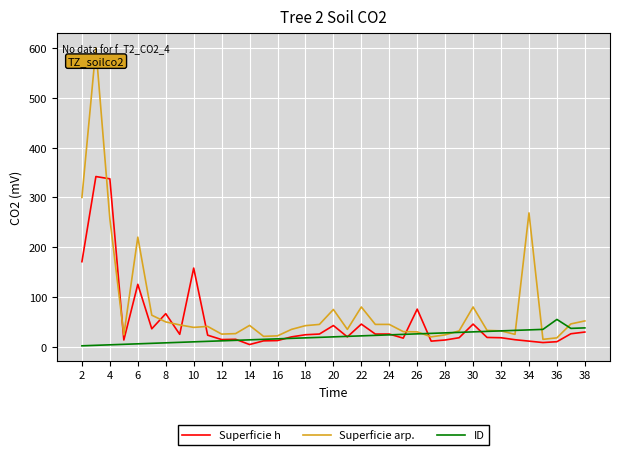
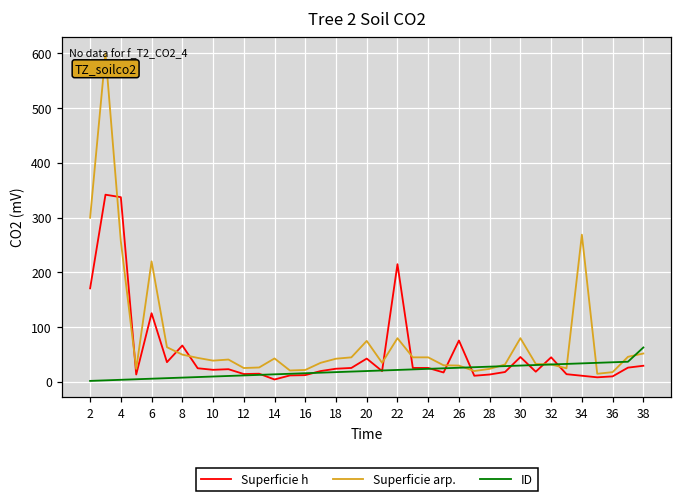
  {
    "Superficie h": {
      "2": 170,
      "4": 340,
      "6": 130,
      "8": 70,
-     "10": 160,
+     "10": 20,
      "14": 0,
      "18": 20,
      "20": 40,
-     "22": 50,
+     "22": 220,
      "26": 80,
      "28": 10,
      "30": 50,
-     "32": 20,
+     "32": 50,
      "34": 10,
      "36": 10,
      "38": 30
    },
    "Superficie arp.": {
      "2": 300,
      "4": 260,
      "6": 220,
      "8": 50,
      "10": 40,
      "12": 30,
      "14": 40,
      "16": 20,
      "18": 40,
      "20": 80,
      "22": 80,
      "24": 50,
      "30": 80,
      "34": 270,
      "36": 20,
      "38": 50
    },
    "ID": {
      "2": 0,
      "4": 0,
      "6": 10,
      "8": 10,
      "10": 10,
      "14": 10,
      "18": 20,
      "20": 20,
      "22": 20,
      "30": 30,
      "34": 30,
-     "36": 60,
-     "38": 40
+     "36": 40,
+     "38": 60
    }
  }
